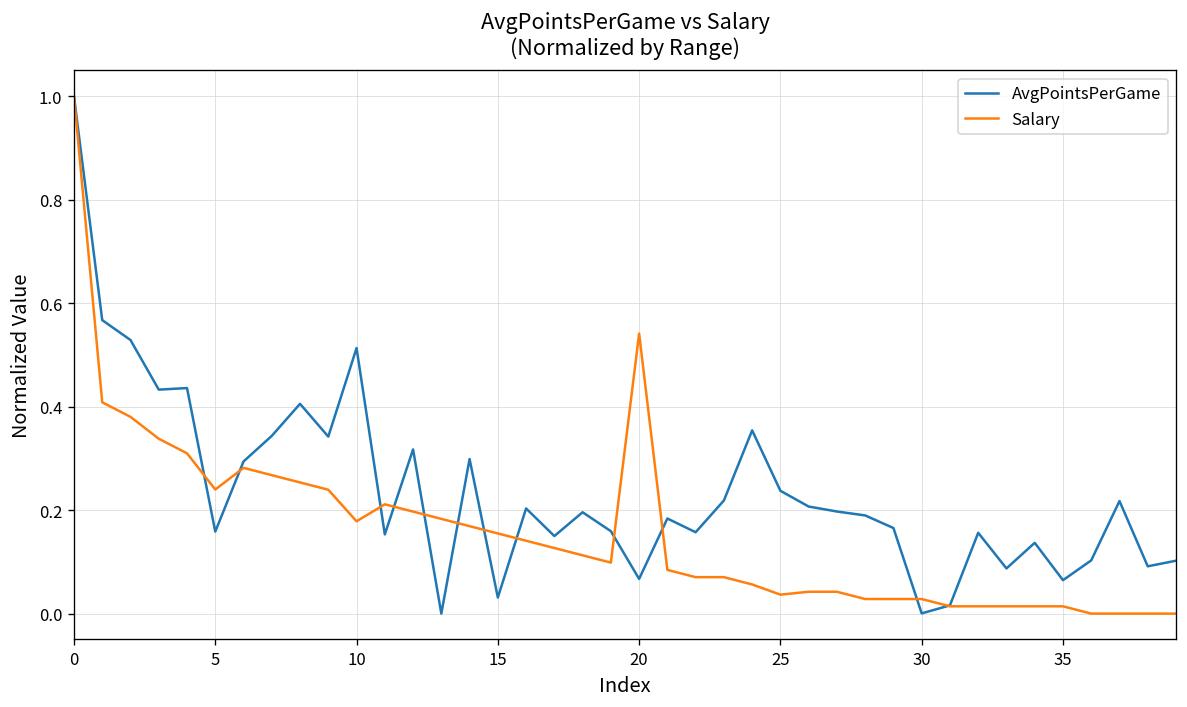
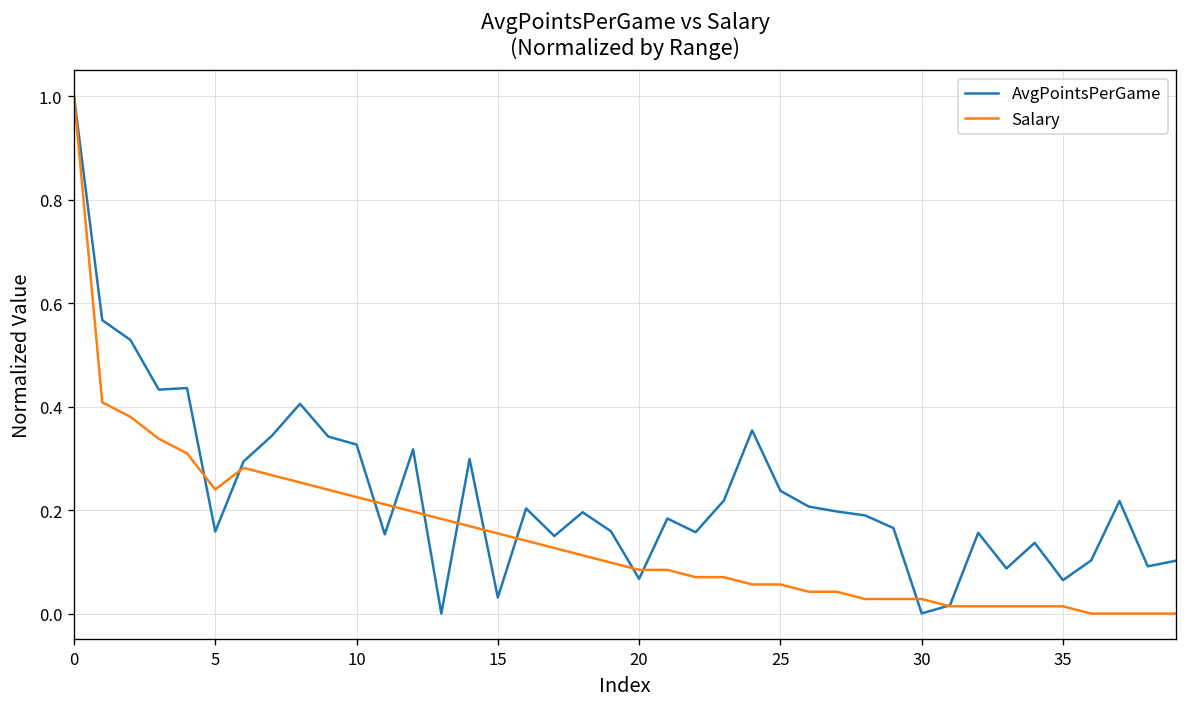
  {
    "AvgPointsPerGame": {
      "5": 0.16,
-     "10": 0.51,
+     "10": 0.33,
      "15": 0.03,
      "20": 0.07,
      "25": 0.24,
      "30": 0.00,
      "35": 0.06
    },
    "Salary": {
      "5": 0.24,
-     "10": 0.18,
+     "10": 0.23,
      "15": 0.15,
-     "20": 0.54,
-     "25": 0.04,
+     "20": 0.08,
+     "25": 0.06,
      "30": 0.03,
      "35": 0.01
    }
  }
